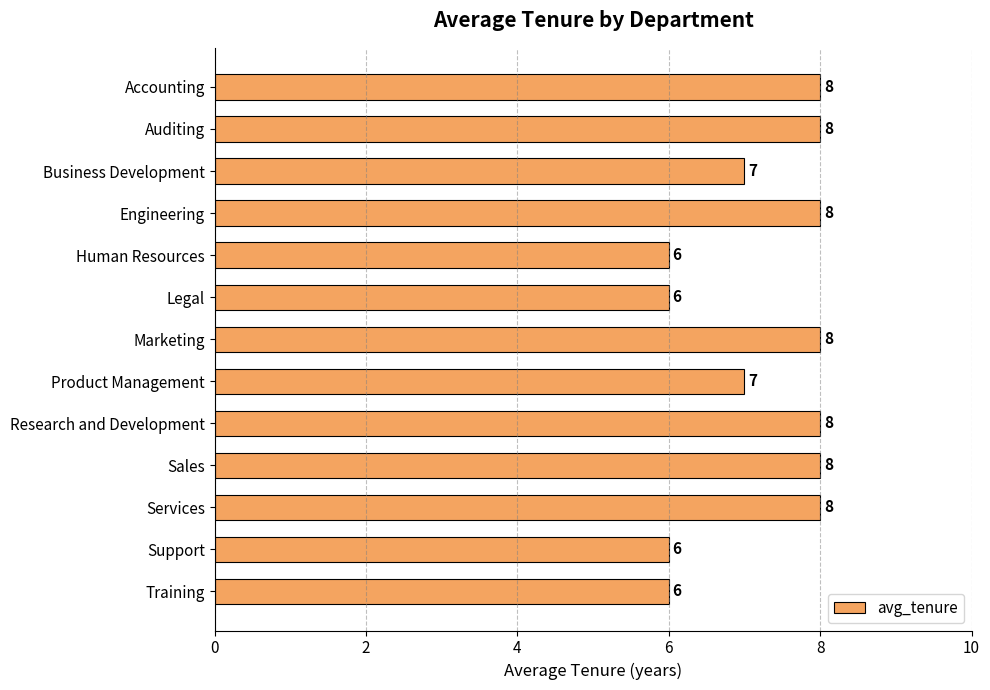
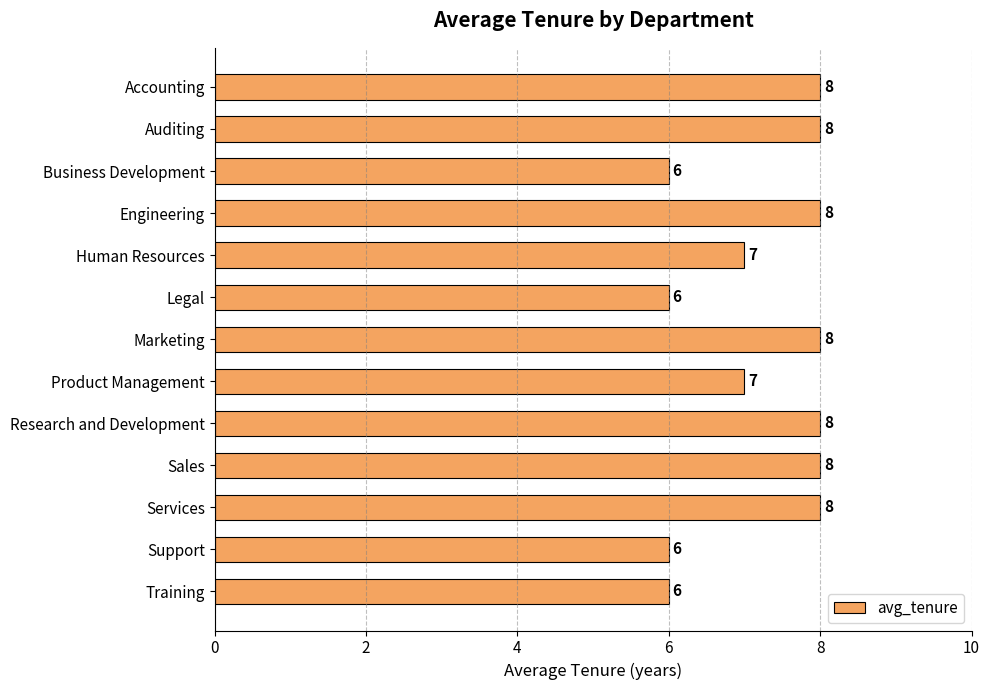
  {
    "Accounting": 8,
    "Auditing": 8,
-   "Business Development": 7,
+   "Business Development": 6,
    "Engineering": 8,
-   "Human Resources": 6,
+   "Human Resources": 7,
    "Legal": 6,
    "Marketing": 8,
    "Product Management": 7,
    "Research and Development": 8,
    "Sales": 8,
    "Services": 8,
    "Support": 6,
    "Training": 6
  }
